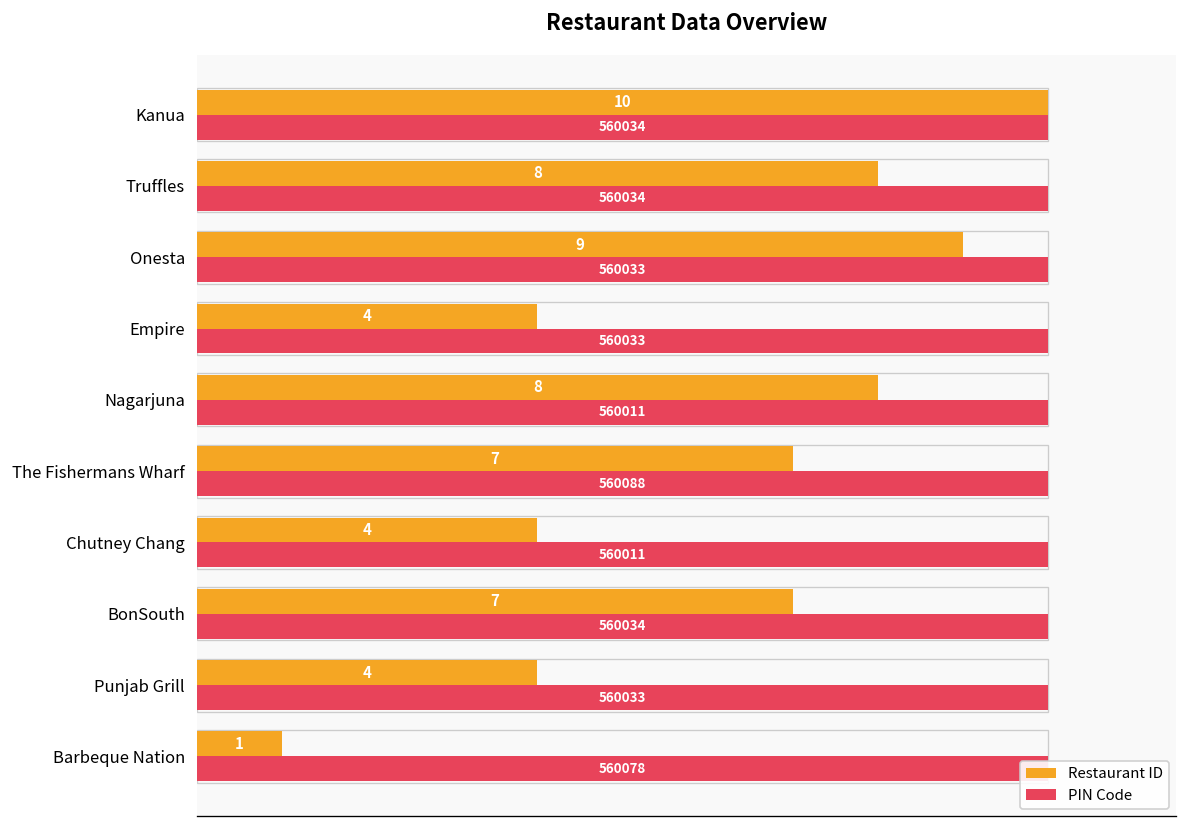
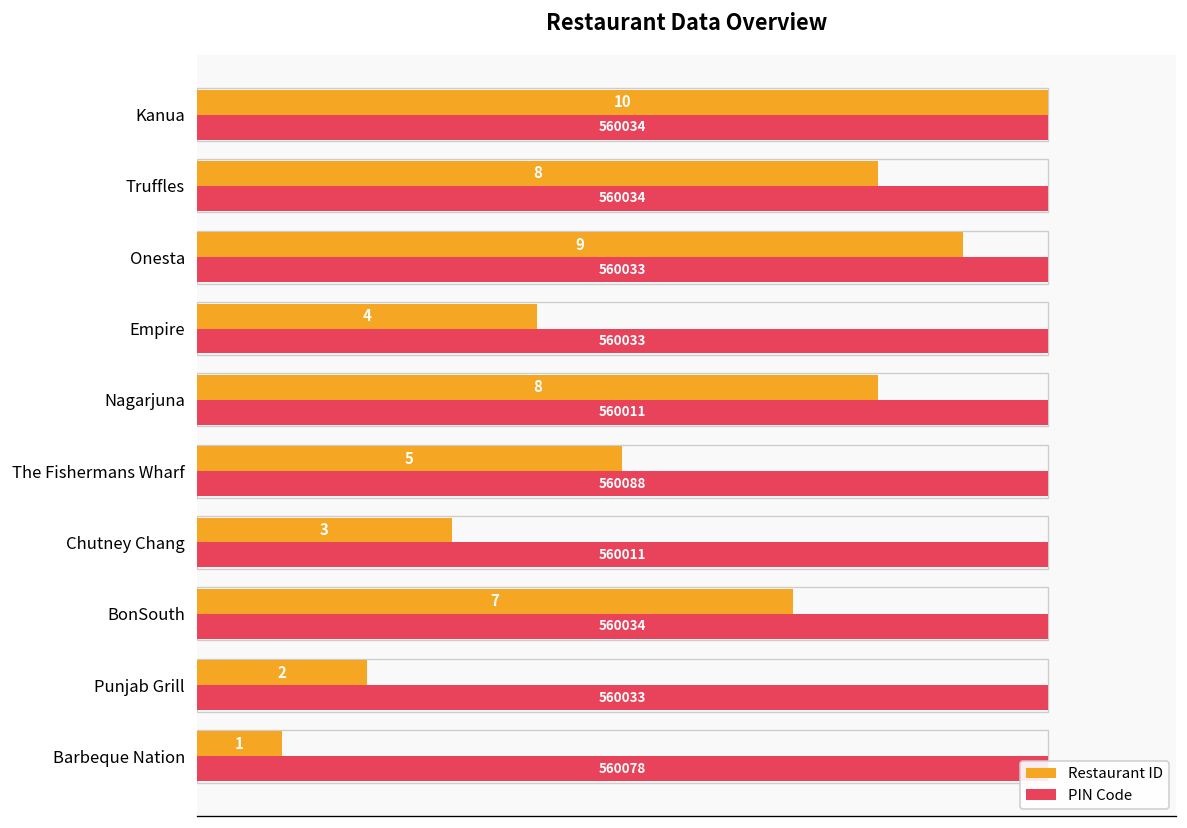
  {
    "Restaurant ID": {
-     "The Fishermans Wharf": 7,
-     "Chutney Chang": 4,
-     "Punjab Grill": 4
+     "The Fishermans Wharf": 5,
+     "Chutney Chang": 3,
+     "Punjab Grill": 2
    }
  }
